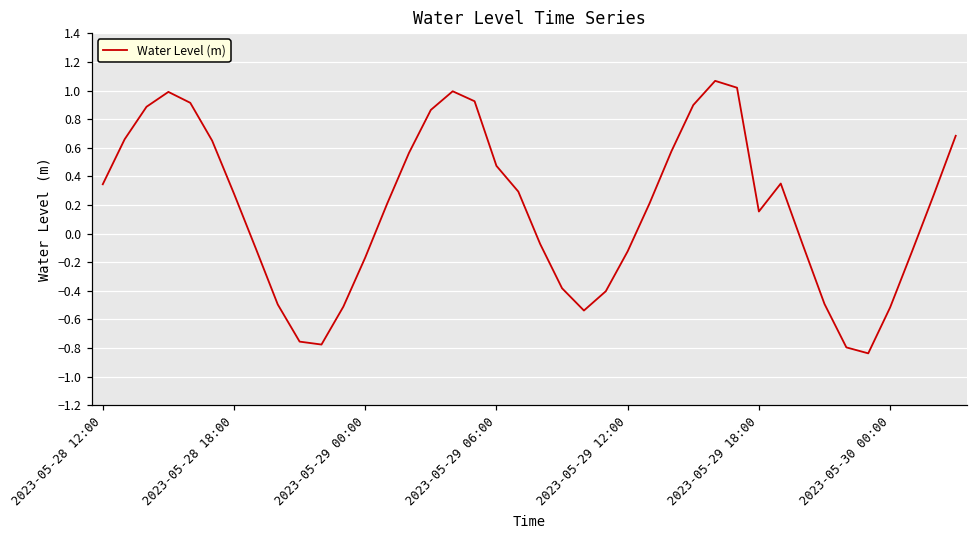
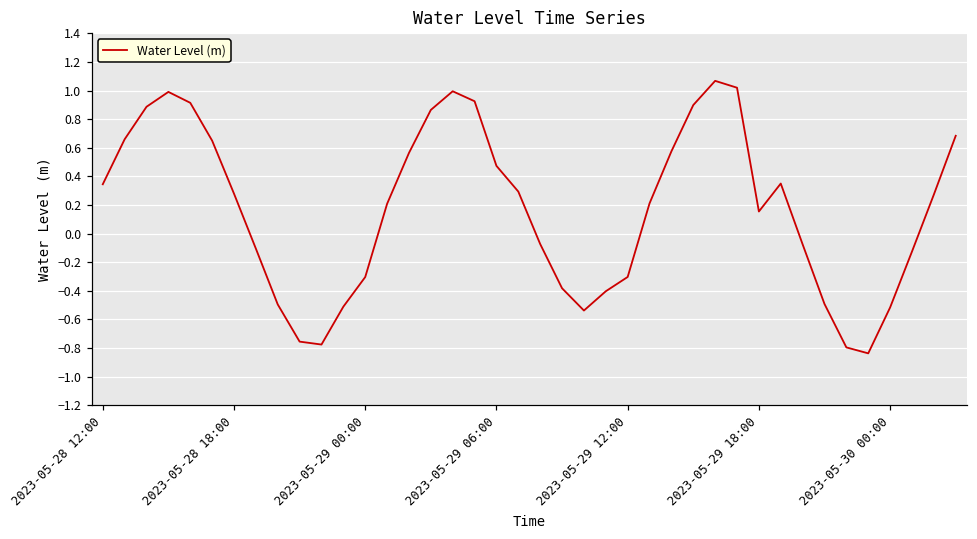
  {
    "2023-05-28 12:00": 0.34,
    "2023-05-28 18:00": 0.28,
-   "2023-05-29 00:00": -0.17,
+   "2023-05-29 00:00": -0.30,
    "2023-05-29 06:00": 0.47,
-   "2023-05-29 12:00": -0.12,
+   "2023-05-29 12:00": -0.30,
    "2023-05-29 18:00": 0.15,
    "2023-05-30 00:00": -0.52
  }
